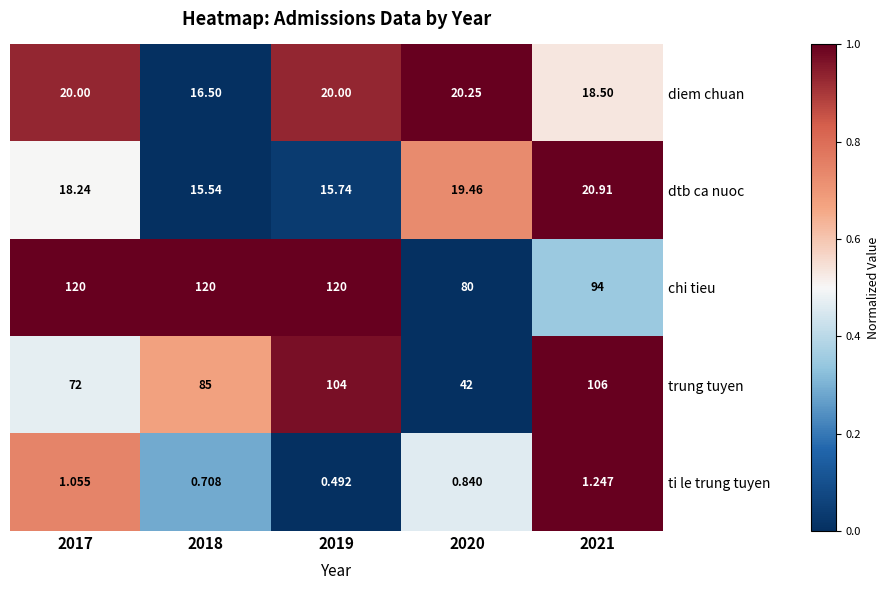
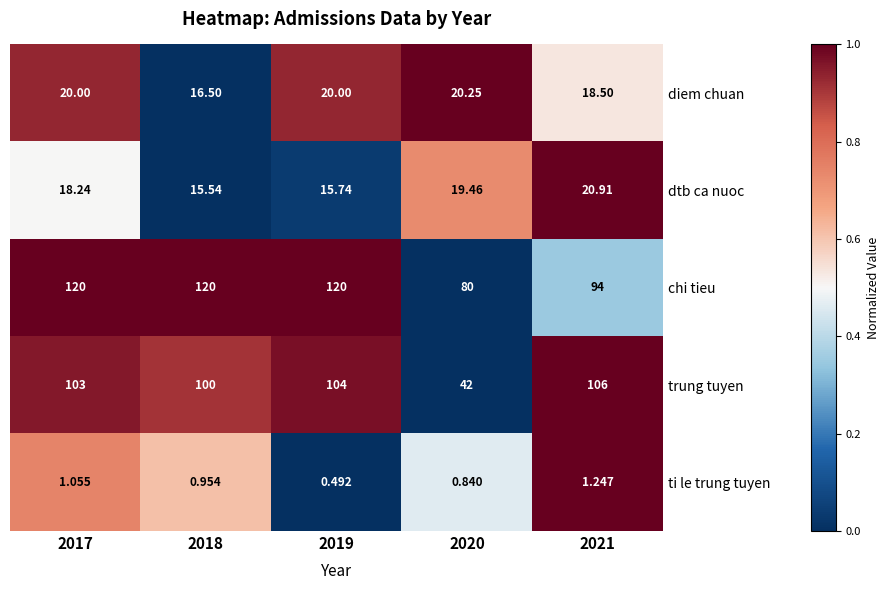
  {
    "diem chuan": {
      "2017": 20.00,
      "2018": 16.50,
      "2019": 20.00,
      "2020": 20.25,
      "2021": 18.50
    },
    "dtb ca nuoc": {
      "2017": 18.24,
      "2018": 15.54,
      "2019": 15.74,
      "2020": 19.46,
      "2021": 20.91
    },
    "chi tieu": {
      "2017": 120,
      "2018": 120,
      "2019": 120,
      "2020": 80,
      "2021": 94
    },
    "trung tuyen": {
-     "2017": 72,
-     "2018": 85,
+     "2017": 103,
+     "2018": 100,
      "2019": 104,
      "2020": 42,
      "2021": 106
    },
    "ti le trung tuyen": {
      "2017": 1.055,
-     "2018": 0.708,
+     "2018": 0.954,
      "2019": 0.492,
      "2020": 0.840,
      "2021": 1.247
    }
  }
